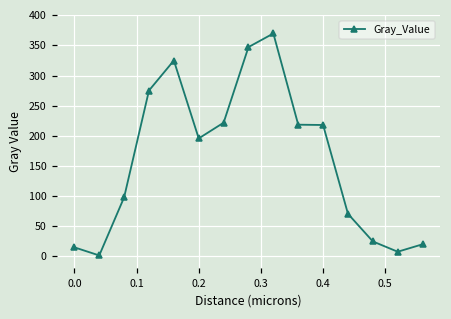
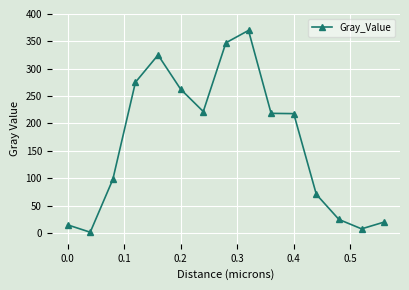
  {
    "0.0": 10,
-   "0.2": 200,
+   "0.2": 260,
    "0.4": 220
  }
